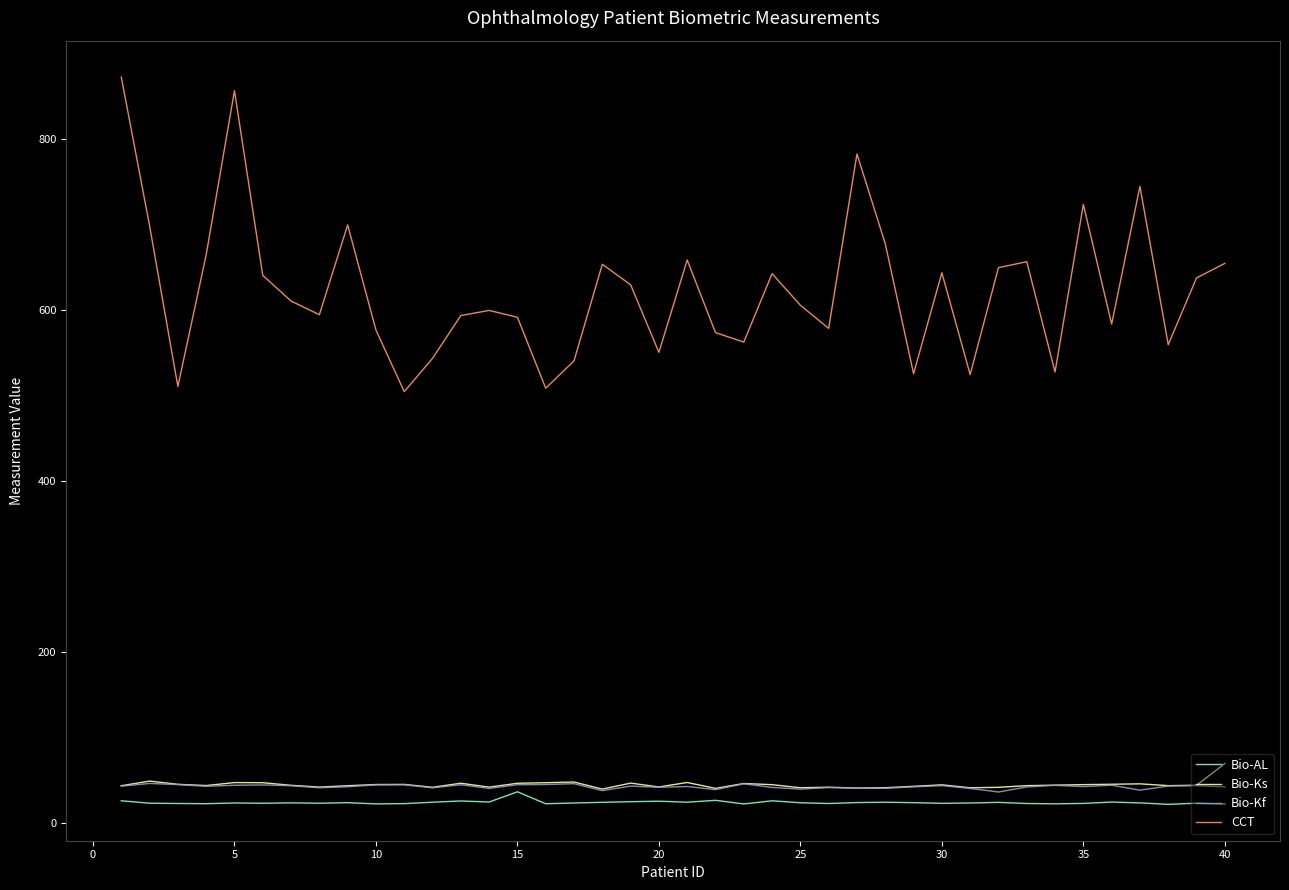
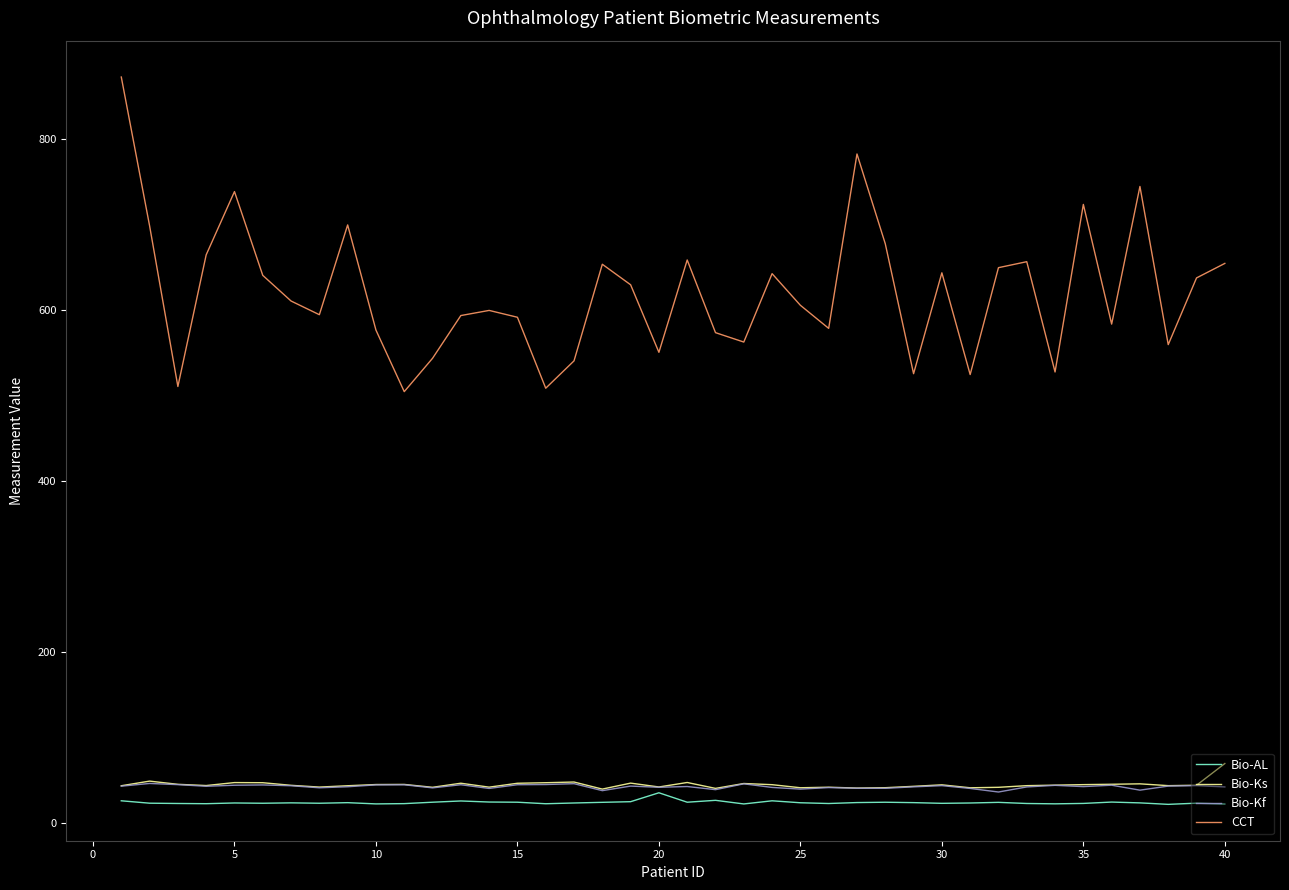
  {
    "Bio-AL": {
      "5": 20,
      "10": 20,
-     "15": 40,
-     "20": 30,
+     "15": 20,
+     "20": 40,
      "25": 20,
      "30": 20,
      "35": 20
    },
    "Bio-Ks": {
      "5": 50
    },
    "Bio-Kf": {
      "5": 40
    },
    "CCT": {
-     "5": 860,
+     "5": 740,
      "10": 580,
      "15": 590,
      "20": 550,
      "25": 610,
      "30": 640,
      "35": 720,
      "40": 660
    }
  }
